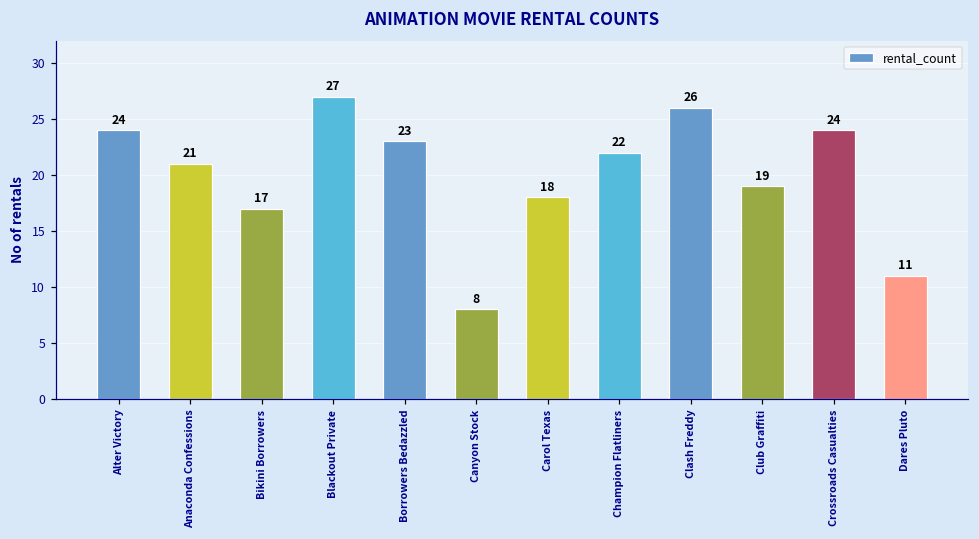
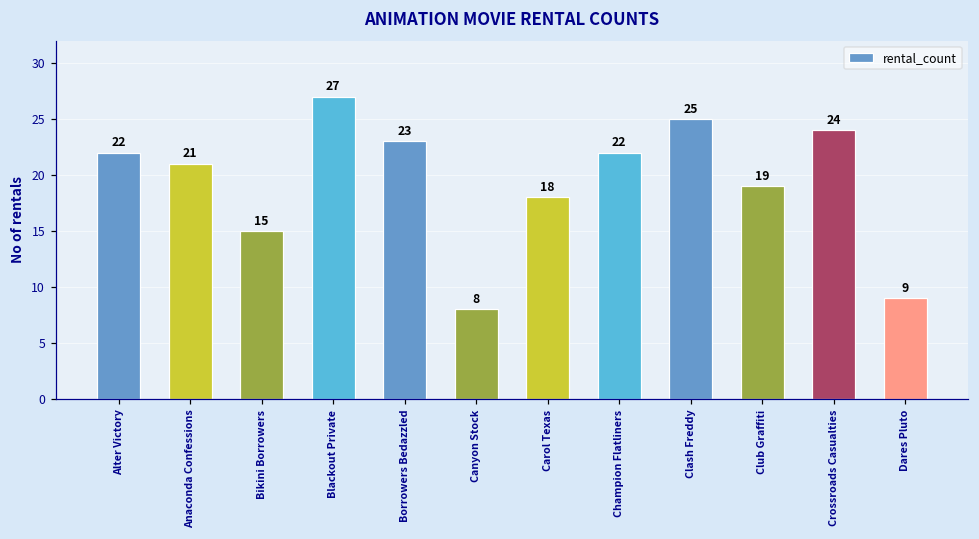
  {
-   "Alter Victory": 24,
+   "Alter Victory": 22,
    "Anaconda Confessions": 21,
-   "Bikini Borrowers": 17,
+   "Bikini Borrowers": 15,
    "Blackout Private": 27,
    "Borrowers Bedazzled": 23,
    "Canyon Stock": 8,
    "Carol Texas": 18,
    "Champion Flatliners": 22,
-   "Clash Freddy": 26,
+   "Clash Freddy": 25,
    "Club Graffiti": 19,
    "Crossroads Casualties": 24,
-   "Dares Pluto": 11
+   "Dares Pluto": 9
  }
